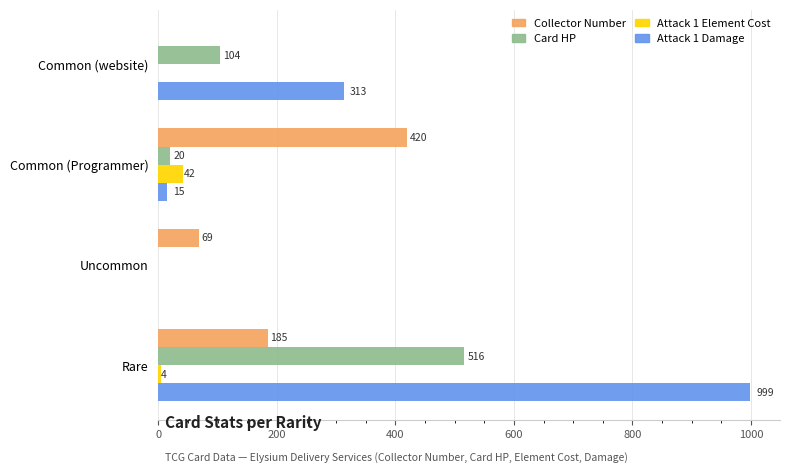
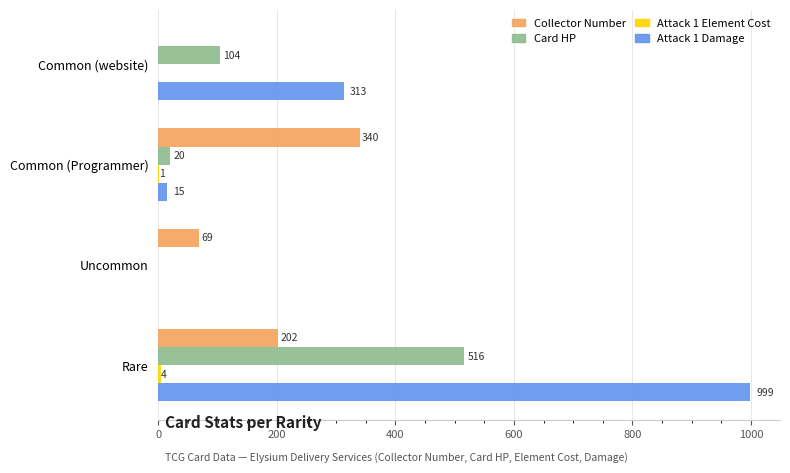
  {
    "Collector Number": {
-     "Common (Programmer)": 420,
+     "Common (Programmer)": 340,
      "Uncommon": 69,
-     "Rare": 185
+     "Rare": 202
    },
    "Card HP": {
      "Common (website)": 104,
      "Common (Programmer)": 20,
      "Rare": 516
    },
    "Attack 1 Element Cost": {
-     "Common (Programmer)": 42,
+     "Common (Programmer)": 1,
      "Rare": 4
    },
    "Attack 1 Damage": {
      "Common (website)": 313,
      "Common (Programmer)": 15,
      "Rare": 999
    }
  }
